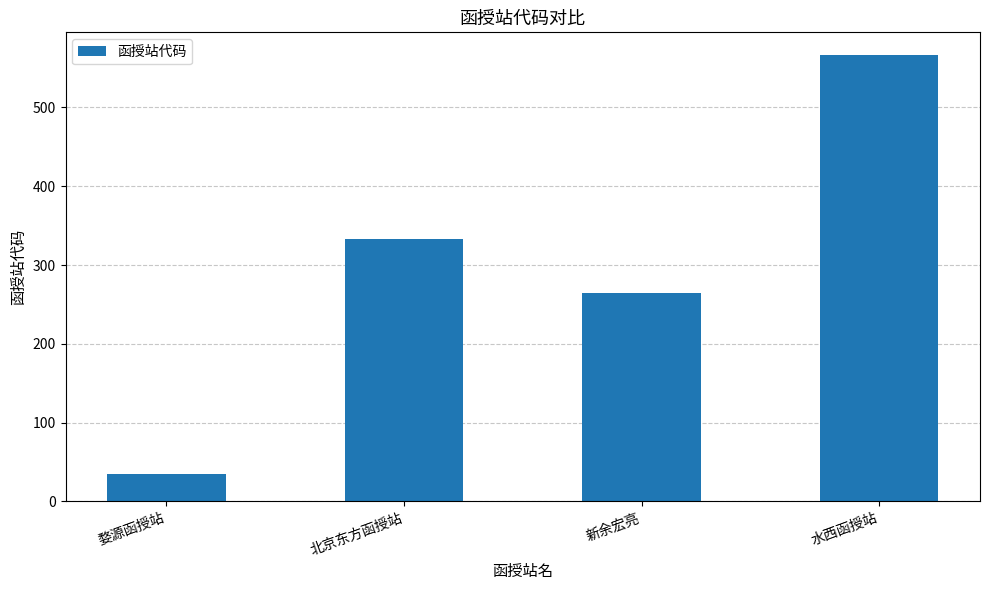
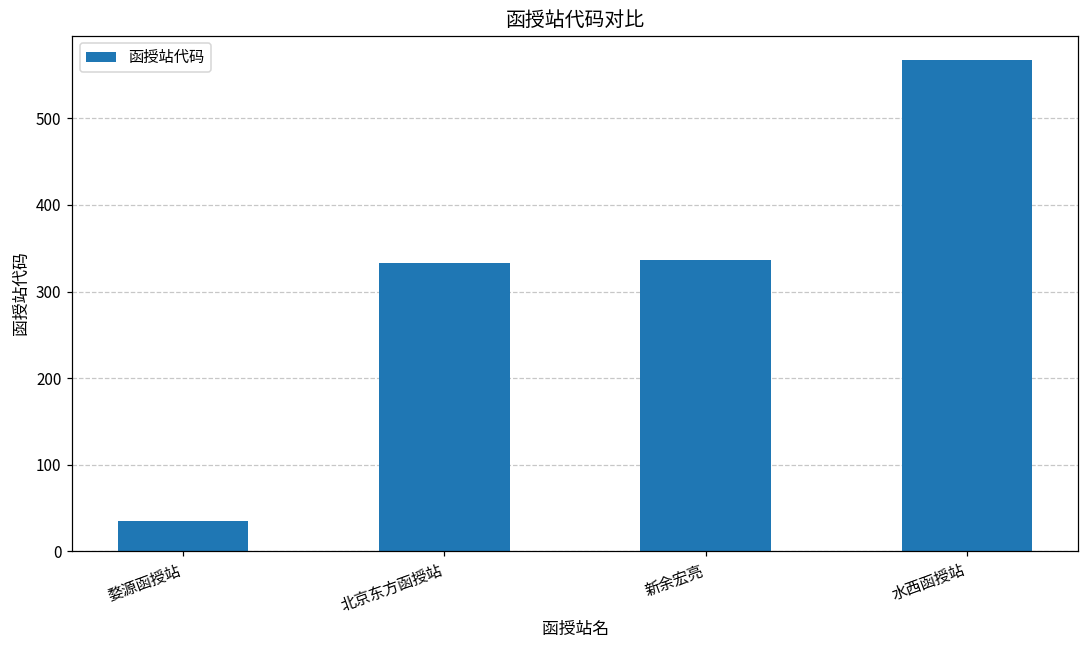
  {
    "婺源函授站": 40,
    "北京东方函授站": 330,
-   "新余宏亮": 270,
+   "新余宏亮": 340,
    "水西函授站": 570
  }
